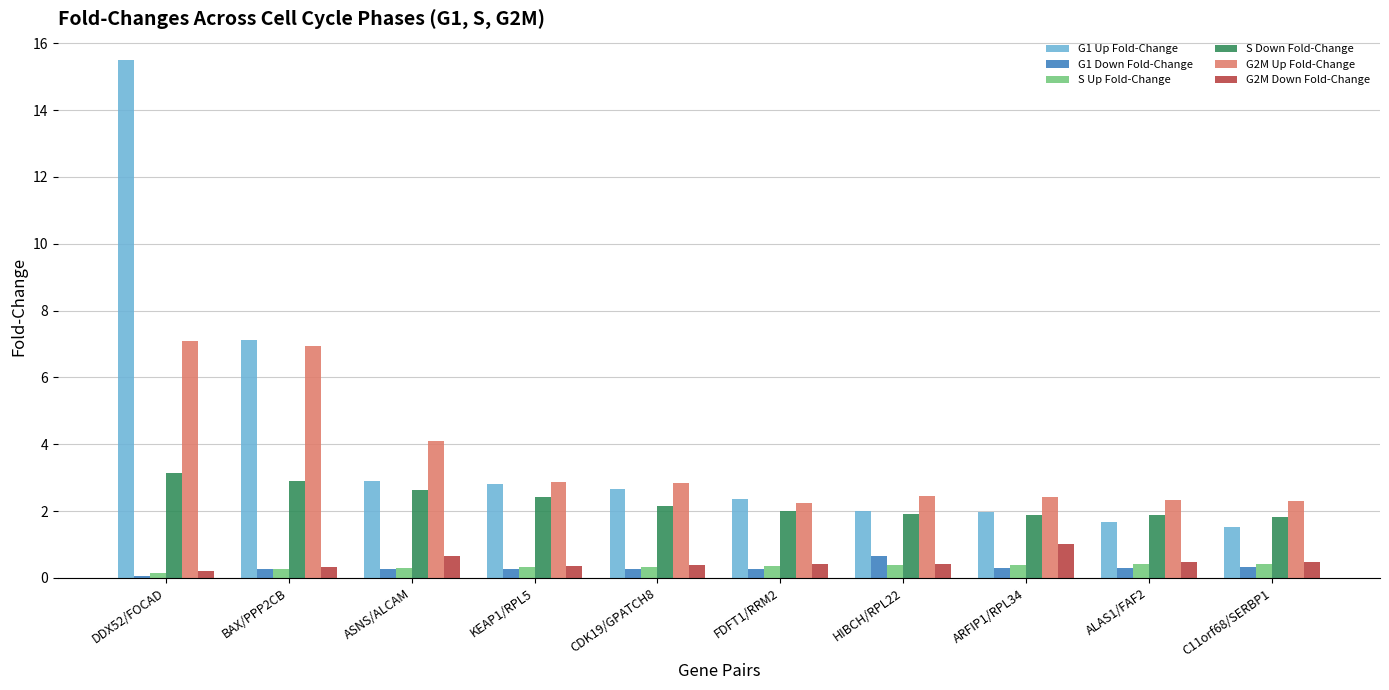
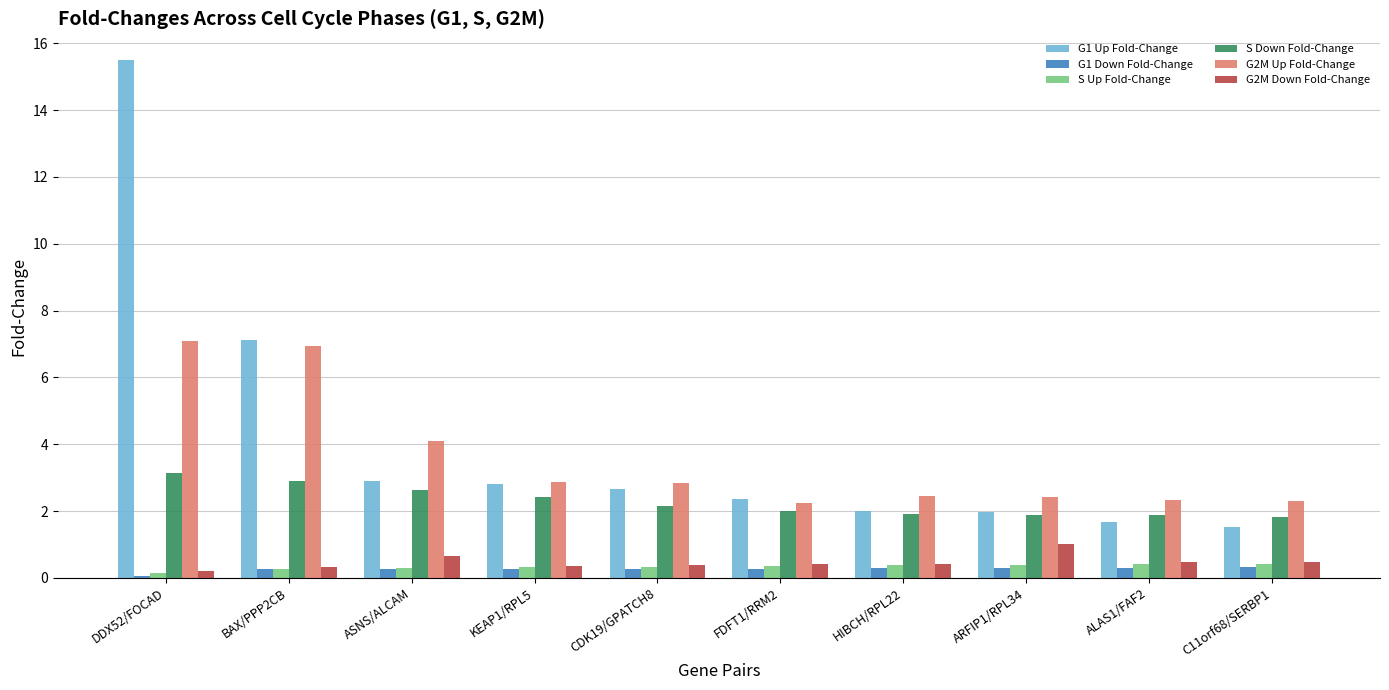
  {
    "G1 Up Fold-Change": {
      "DDX52/FOCAD": 15.5,
      "BAX/PPP2CB": 7.1,
      "ASNS/ALCAM": 2.9,
      "KEAP1/RPL5": 2.8,
      "CDK19/GPATCH8": 2.7,
      "FDFT1/RRM2": 2.4,
      "HIBCH/RPL22": 2.0,
      "ARFIP1/RPL34": 2.0,
      "ALAS1/FAF2": 1.7,
      "C11orf68/SERBP1": 1.5
    },
    "G1 Down Fold-Change": {
      "BAX/PPP2CB": 0.3,
      "ASNS/ALCAM": 0.3,
      "KEAP1/RPL5": 0.3,
      "CDK19/GPATCH8": 0.3,
      "FDFT1/RRM2": 0.3,
-     "HIBCH/RPL22": 0.7,
+     "HIBCH/RPL22": 0.3,
      "ARFIP1/RPL34": 0.3,
      "ALAS1/FAF2": 0.3,
      "C11orf68/SERBP1": 0.3
    },
    "S Up Fold-Change": {
      "DDX52/FOCAD": 0.2,
      "BAX/PPP2CB": 0.3,
      "ASNS/ALCAM": 0.3,
      "KEAP1/RPL5": 0.3,
      "CDK19/GPATCH8": 0.3,
      "FDFT1/RRM2": 0.4,
      "HIBCH/RPL22": 0.4,
      "ARFIP1/RPL34": 0.4,
      "ALAS1/FAF2": 0.4,
      "C11orf68/SERBP1": 0.4
    },
    "S Down Fold-Change": {
      "DDX52/FOCAD": 3.1,
      "BAX/PPP2CB": 2.9,
      "ASNS/ALCAM": 2.6,
      "KEAP1/RPL5": 2.4,
      "CDK19/GPATCH8": 2.1,
      "FDFT1/RRM2": 2.0,
      "HIBCH/RPL22": 1.9,
      "ARFIP1/RPL34": 1.9,
      "ALAS1/FAF2": 1.9,
      "C11orf68/SERBP1": 1.8
    },
    "G2M Up Fold-Change": {
      "DDX52/FOCAD": 7.1,
      "BAX/PPP2CB": 6.9,
      "ASNS/ALCAM": 4.1,
      "KEAP1/RPL5": 2.9,
      "CDK19/GPATCH8": 2.9,
      "FDFT1/RRM2": 2.2,
      "HIBCH/RPL22": 2.5,
      "ARFIP1/RPL34": 2.4,
      "ALAS1/FAF2": 2.3,
      "C11orf68/SERBP1": 2.3
    },
    "G2M Down Fold-Change": {
      "DDX52/FOCAD": 0.2,
      "BAX/PPP2CB": 0.3,
      "ASNS/ALCAM": 0.6,
      "KEAP1/RPL5": 0.4,
      "CDK19/GPATCH8": 0.4,
      "FDFT1/RRM2": 0.4,
      "HIBCH/RPL22": 0.4,
      "ARFIP1/RPL34": 1.0,
      "ALAS1/FAF2": 0.5,
      "C11orf68/SERBP1": 0.5
    }
  }
